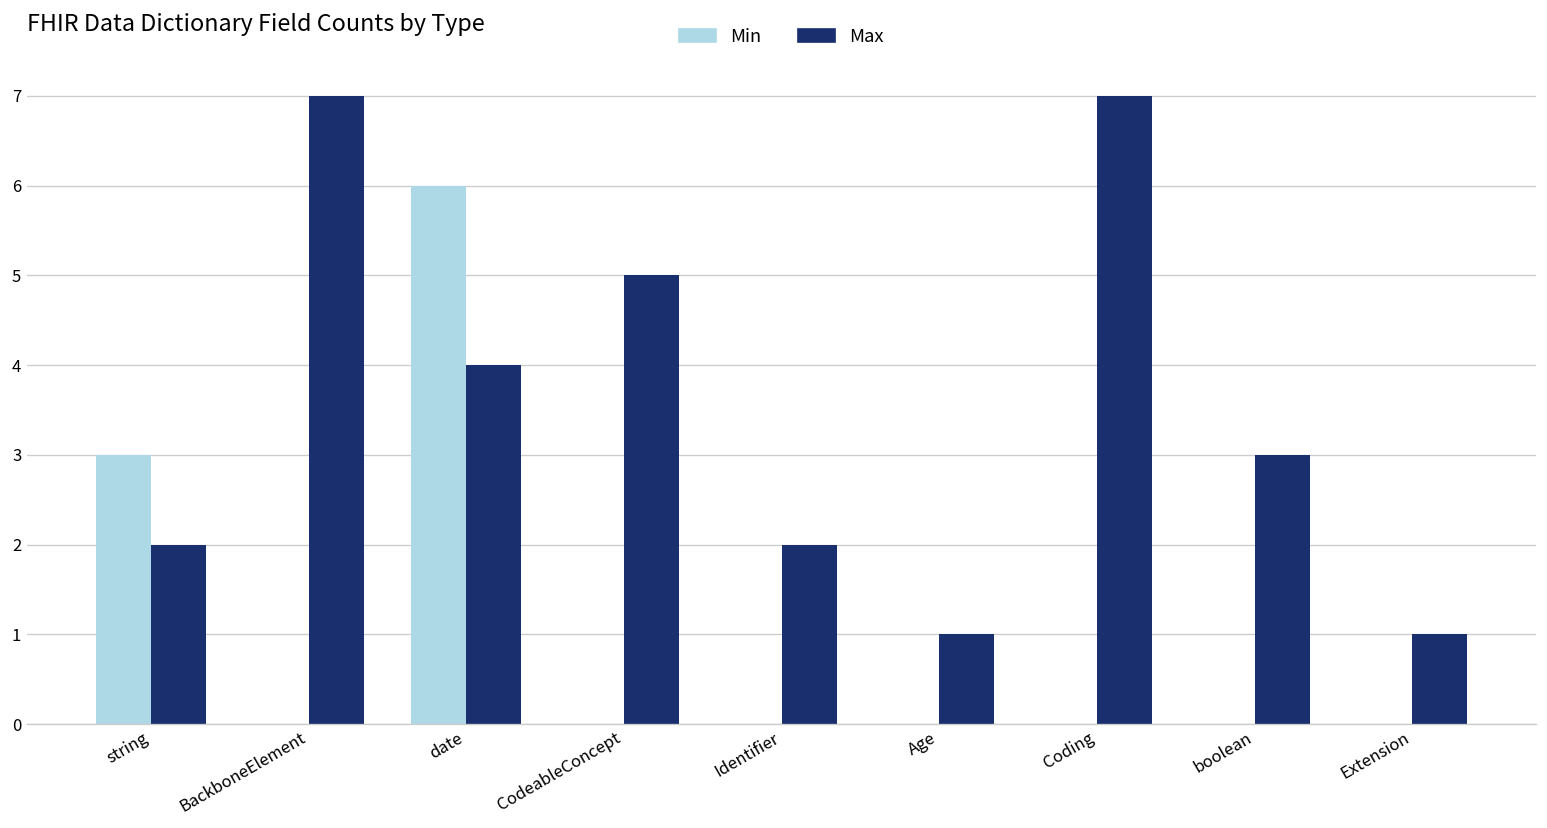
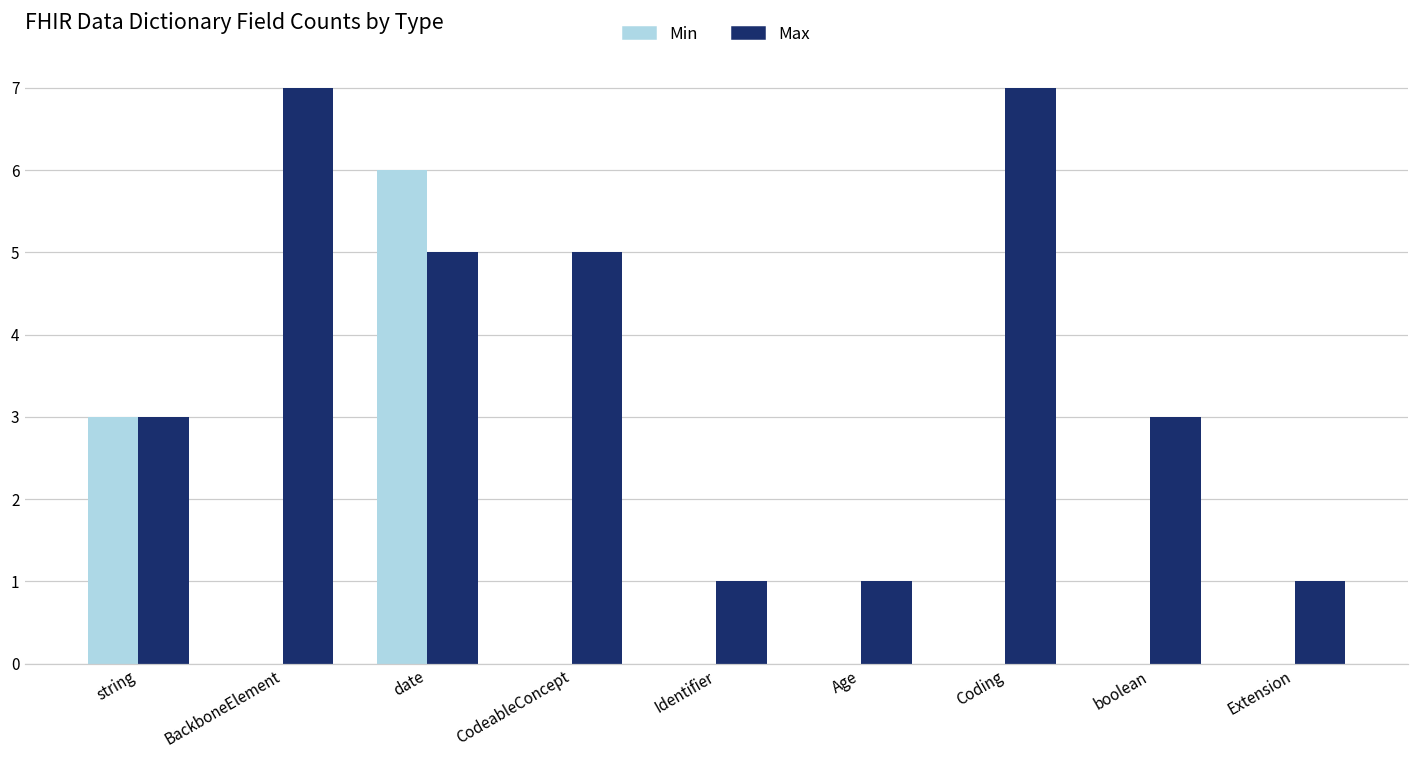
  {
    "Min": {
      "string": 3,
      "BackboneElement": 0,
      "date": 6,
      "CodeableConcept": 0,
      "Identifier": 0,
      "Age": 0,
      "Coding": 0,
      "boolean": 0,
      "Extension": 0
    },
    "Max": {
-     "string": 2,
+     "string": 3,
      "BackboneElement": 7,
-     "date": 4,
+     "date": 5,
      "CodeableConcept": 5,
-     "Identifier": 2,
+     "Identifier": 1,
      "Age": 1,
      "Coding": 7,
      "boolean": 3,
      "Extension": 1
    }
  }
